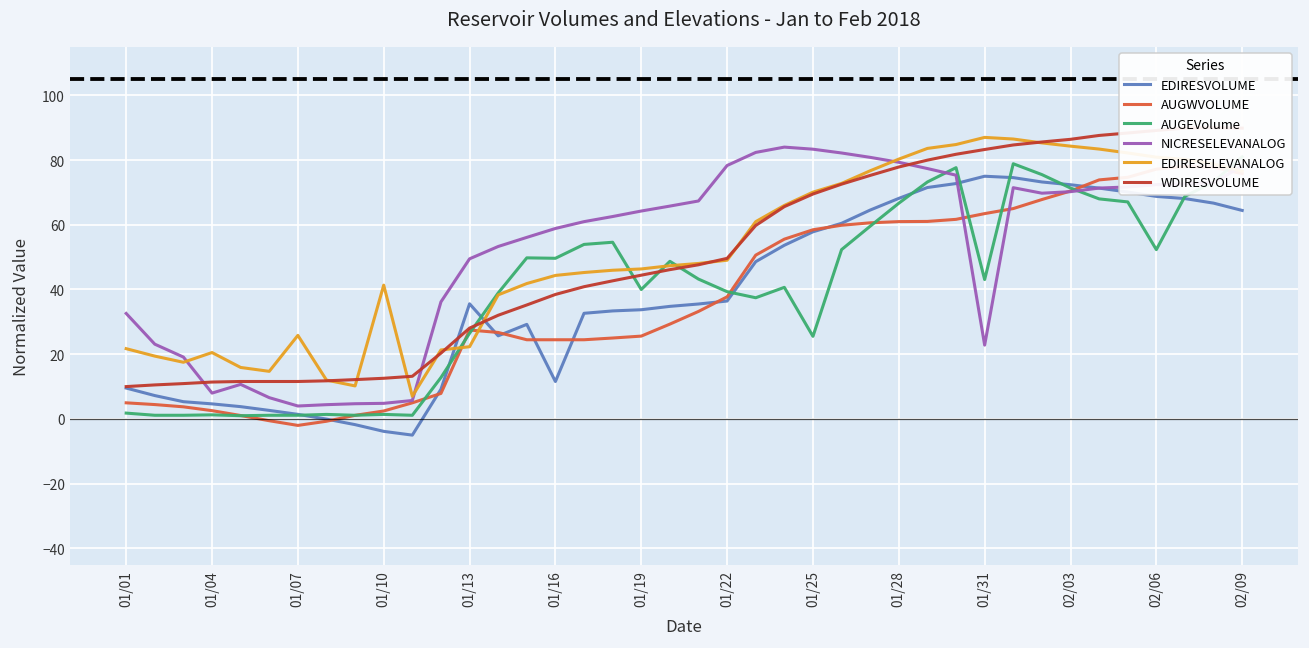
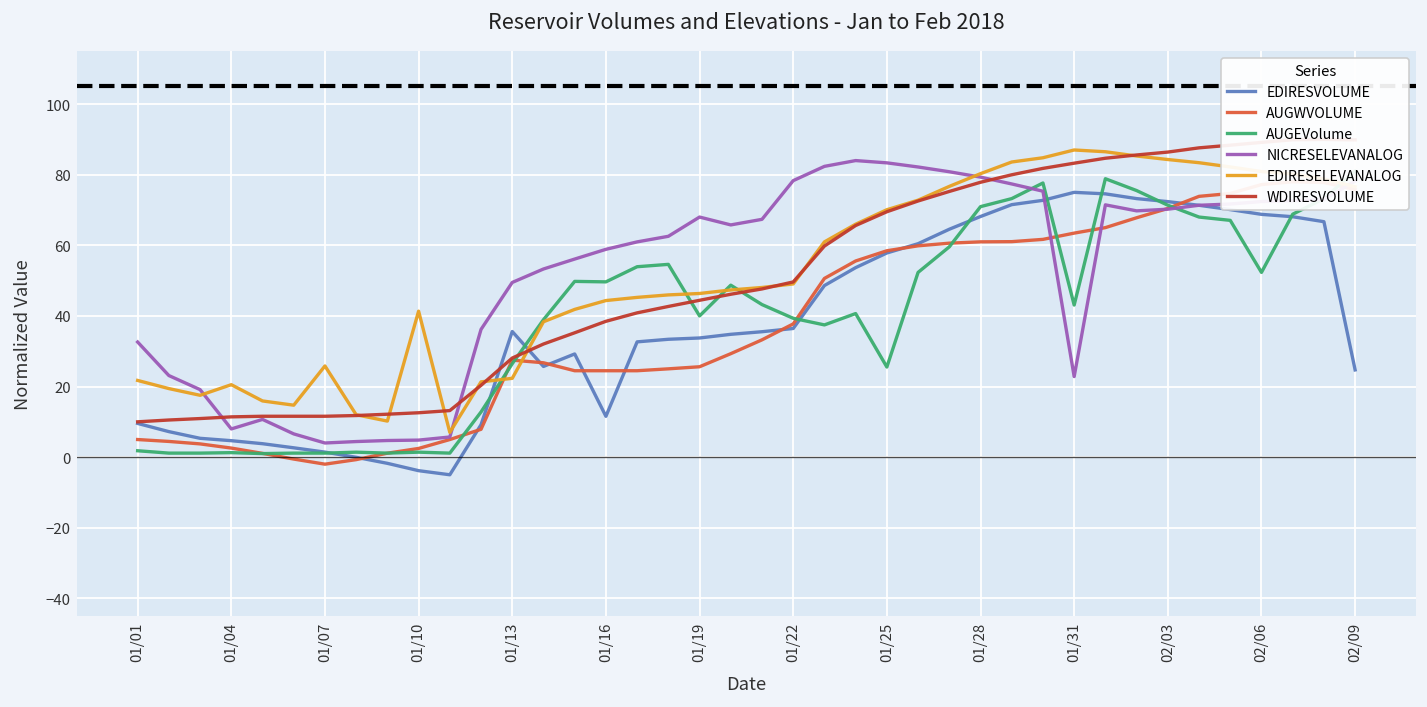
  {
    "EDIRESVOLUME": {
      "01/04": 5,
      "01/10": -4,
      "01/13": 36,
      "01/16": 12,
      "01/19": 34,
      "01/22": 36,
      "01/28": 68,
      "01/31": 75,
      "02/03": 72,
-     "02/09": 64
+     "02/09": 25
    },
    "AUGEVolume": {
      "01/01": 2,
      "01/04": 1,
      "01/10": 1,
      "01/13": 26,
      "01/16": 50,
      "01/19": 40,
      "01/22": 39,
      "01/25": 26,
-     "01/28": 67,
+     "01/28": 71,
      "01/31": 43,
      "02/03": 71,
      "02/06": 52
    },
    "NICRESELEVANALOG": {
      "01/01": 33,
      "01/04": 8,
      "01/07": 4,
      "01/10": 5,
      "01/13": 49,
      "01/16": 59,
-     "01/19": 64,
+     "01/19": 68,
      "01/22": 78,
      "01/25": 83,
      "01/28": 79,
      "01/31": 23
    },
    "EDIRESELEVANALOG": {
      "01/01": 22,
      "01/04": 21,
      "01/07": 26,
      "01/10": 41,
      "01/13": 22,
      "01/16": 44,
      "01/19": 46,
      "01/28": 80,
      "01/31": 87,
      "02/03": 84
    }
  }
